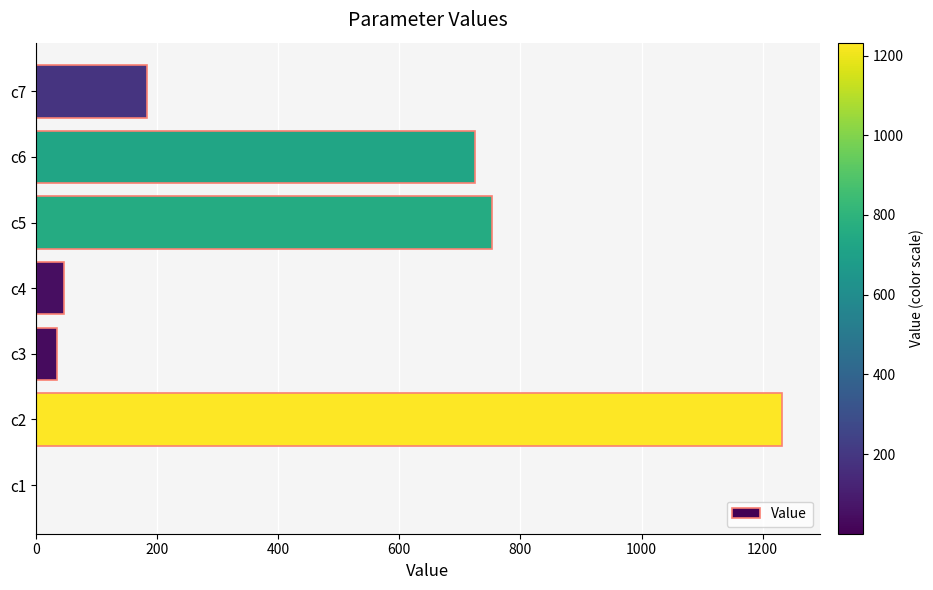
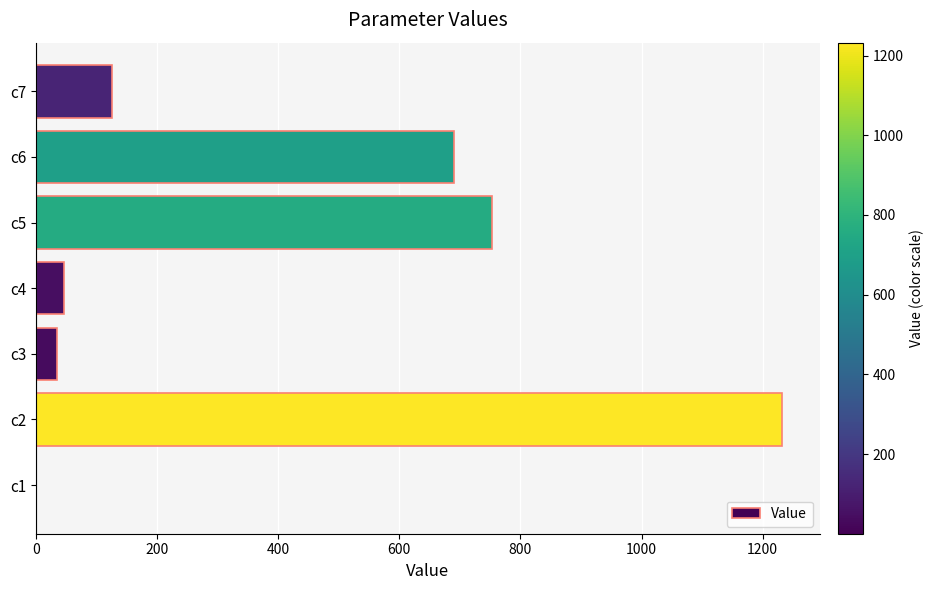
  {
-   "c7": 180,
-   "c6": 730,
+   "c7": 130,
+   "c6": 690,
    "c5": 750,
    "c4": 50,
    "c3": 30,
    "c2": 1230
  }
